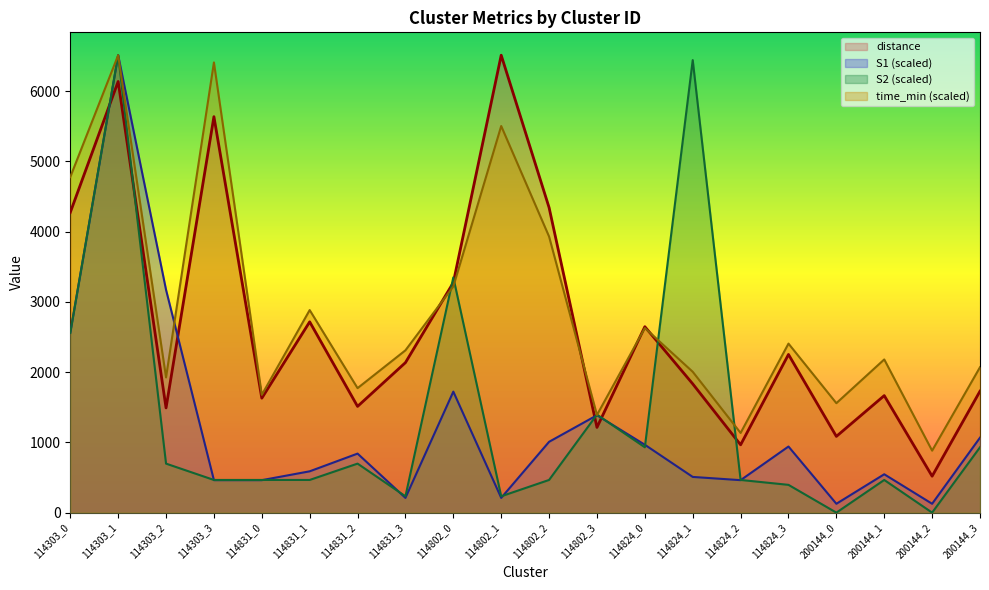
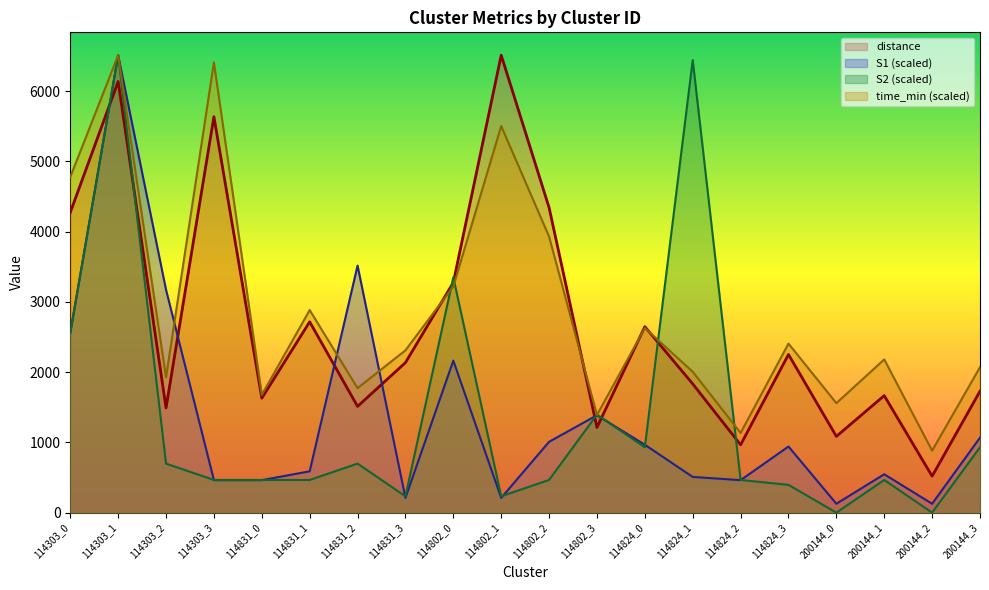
  {
    "S1 (scaled)": {
      "114303_2": 3200,
      "114831_1": 600,
-     "114831_2": 800,
-     "114802_0": 1700,
+     "114831_2": 3500,
+     "114802_0": 2200,
      "114802_2": 1000,
      "114824_1": 500,
      "114824_3": 900,
      "200144_0": 100,
      "200144_1": 500,
      "200144_2": 100,
      "200144_3": 1100
    },
    "S2 (scaled)": {
      "114303_2": 700,
      "114831_1": 500,
      "114831_2": 700,
      "114802_0": 3300,
      "114802_2": 500,
      "114824_1": 6400,
      "114824_3": 400,
      "200144_0": 0,
      "200144_1": 500,
      "200144_2": 0,
      "200144_3": 900
    }
  }
